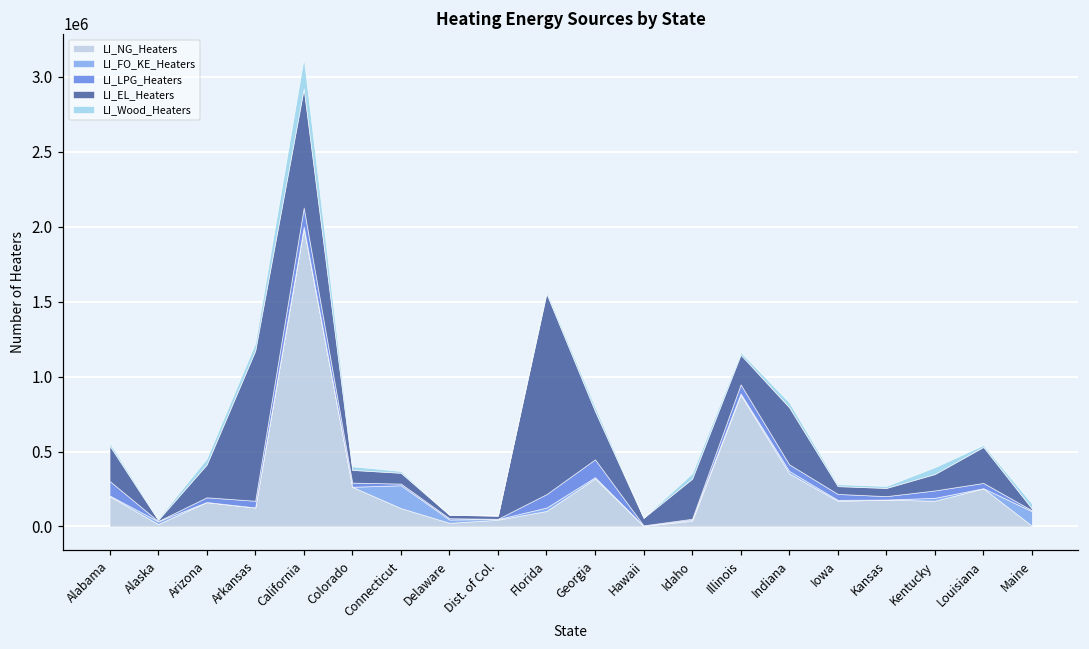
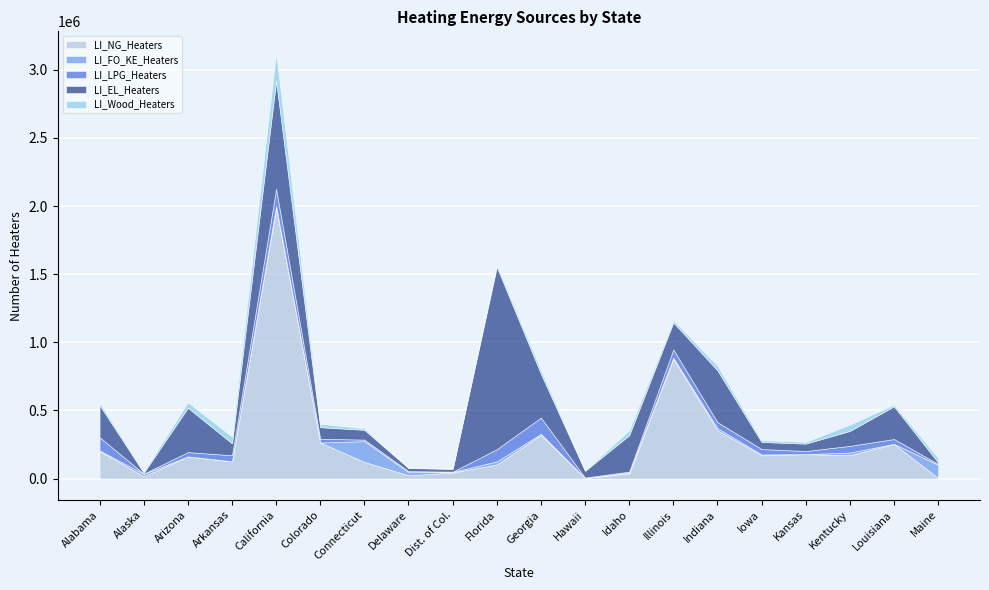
  {
    "LI_EL_Heaters": {
      "Alabama": 240000,
-     "Arizona": 220000,
-     "Arkansas": 1000000,
+     "Arizona": 330000,
+     "Arkansas": 90000,
      "California": 790000,
      "Colorado": 80000,
      "Georgia": 320000,
      "Idaho": 270000,
      "Indiana": 380000,
      "Kentucky": 110000
    }
  }
